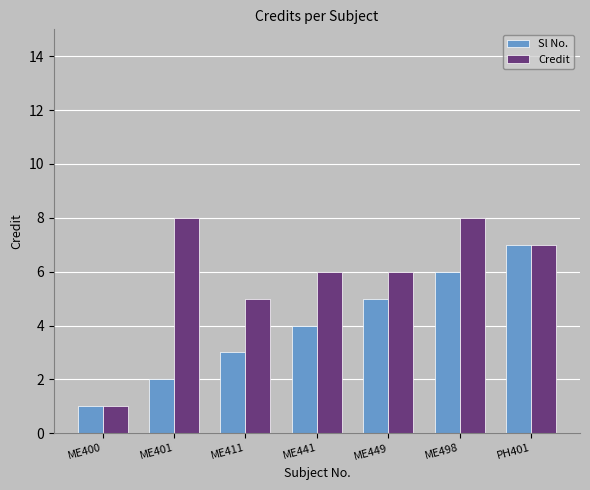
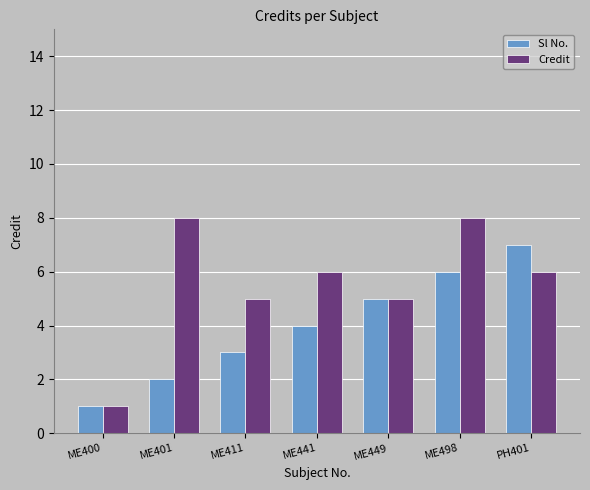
  {
    "Sl No.": {
      "ME400": 1,
      "ME401": 2,
      "ME411": 3,
      "ME441": 4,
      "ME449": 5,
      "ME498": 6,
      "PH401": 7
    },
    "Credit": {
      "ME400": 1,
      "ME401": 8,
      "ME411": 5,
      "ME441": 6,
-     "ME449": 6,
+     "ME449": 5,
      "ME498": 8,
-     "PH401": 7
+     "PH401": 6
    }
  }
